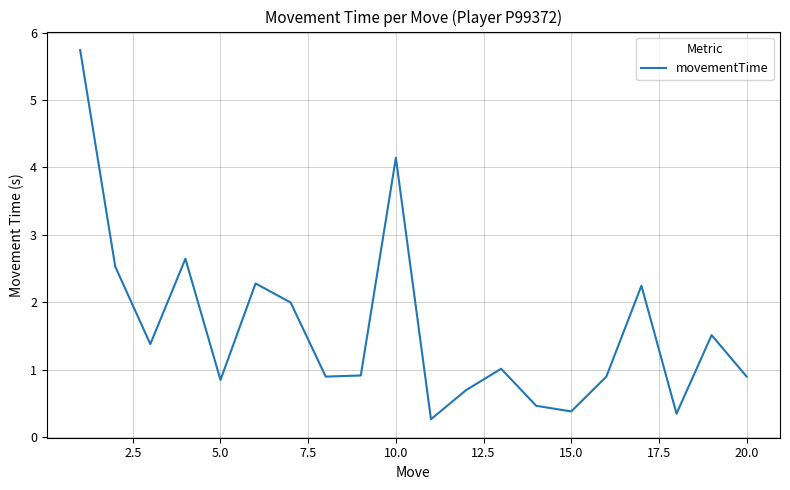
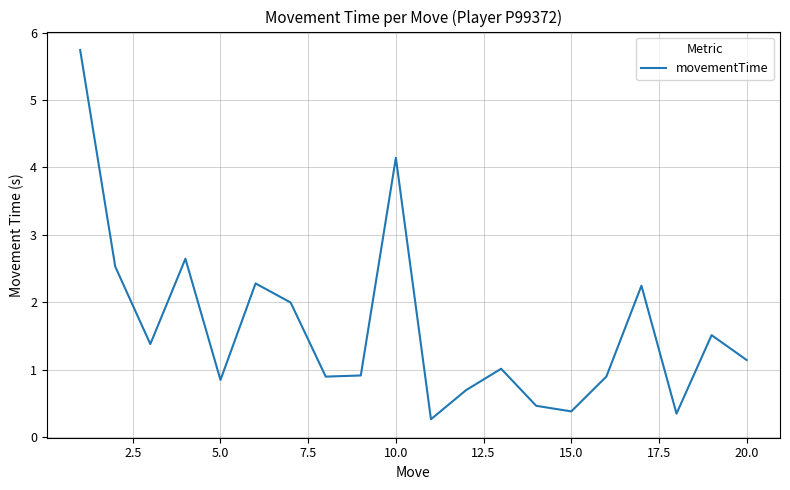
  {
    "5.0": 0.8,
    "10.0": 4.1,
    "15.0": 0.4,
-   "20.0": 0.9
+   "20.0": 1.1
  }
